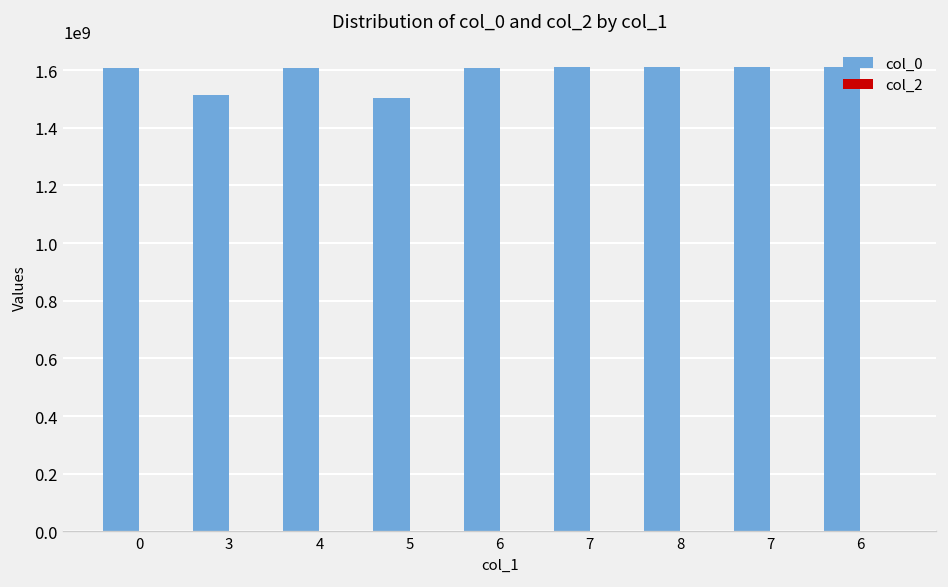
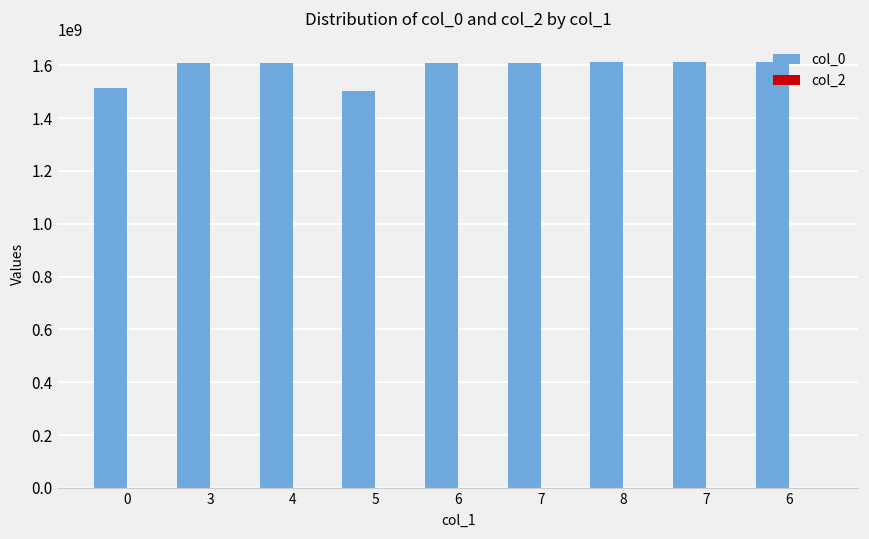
  {
    "col_0": {
-     "0": 1610000000,
-     "3": 1510000000,
+     "0": 1510000000,
+     "3": 1610000000,
      "4": 1610000000,
      "5": 1500000000,
      "8": 1610000000
    },
    "col_2": {
      "0": 0,
      "3": 0,
      "4": 0,
      "5": 0,
      "8": 0
    }
  }
